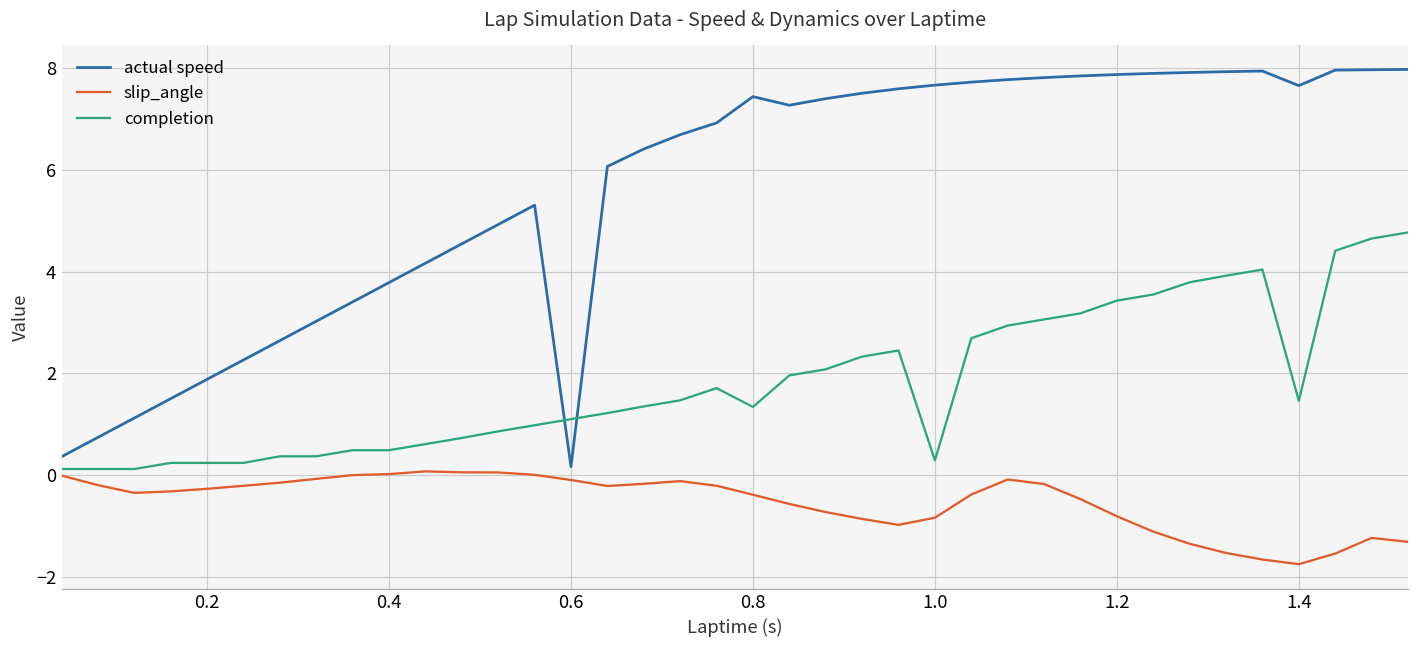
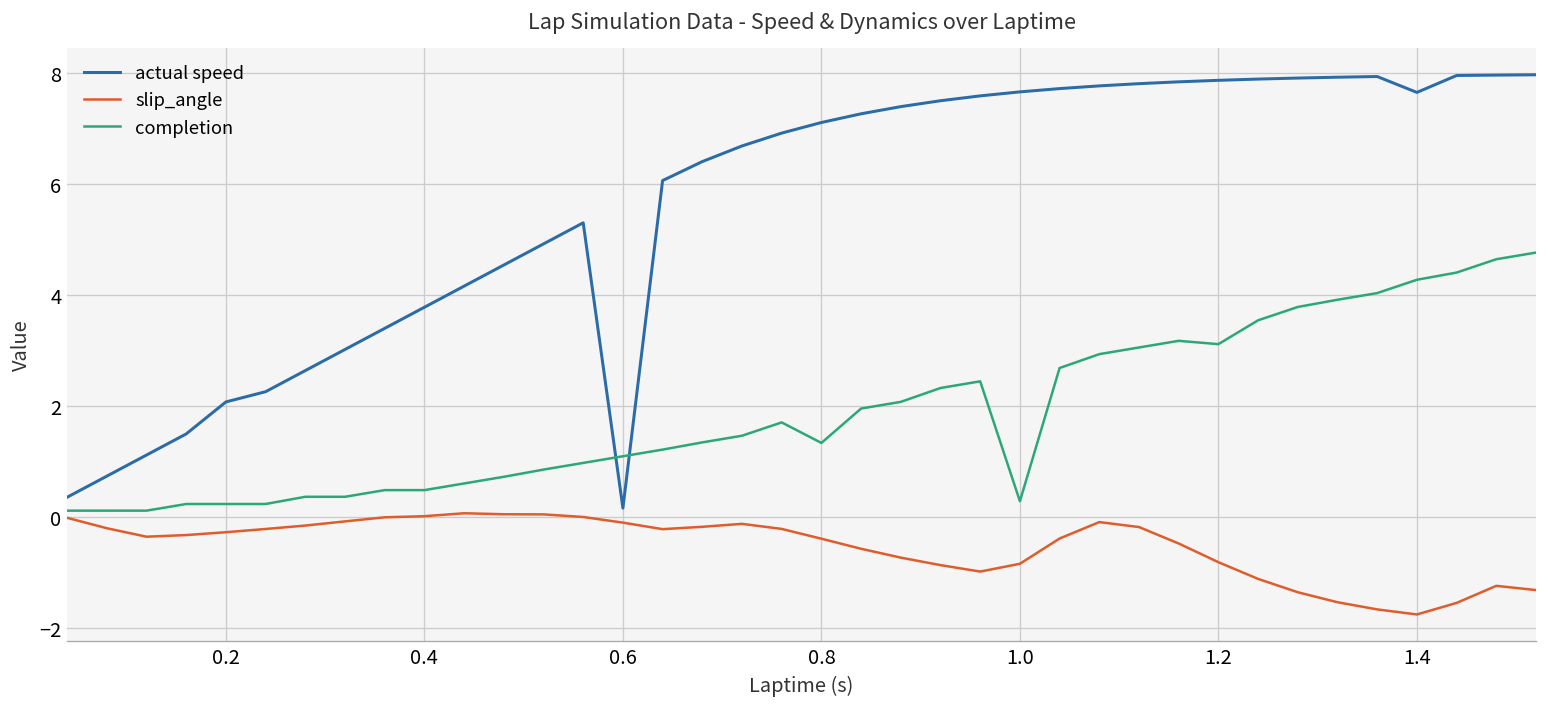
  {
    "actual speed": {
-     "0.2": 1.9,
+     "0.2": 2.1,
      "0.4": 3.8,
      "0.6": 0.2,
-     "0.8": 7.4,
+     "0.8": 7.1,
      "1.0": 7.7,
      "1.2": 7.9,
      "1.4": 7.7
    },
    "slip_angle": {
      "0.2": -0.3,
      "0.4": 0.0,
      "0.6": -0.1,
      "0.8": -0.4,
      "1.0": -0.8,
      "1.2": -0.8,
      "1.4": -1.8
    },
    "completion": {
      "0.2": 0.2,
      "0.4": 0.5,
      "0.6": 1.1,
      "0.8": 1.3,
      "1.0": 0.3,
-     "1.2": 3.4,
-     "1.4": 1.5
+     "1.2": 3.1,
+     "1.4": 4.3
    }
  }
